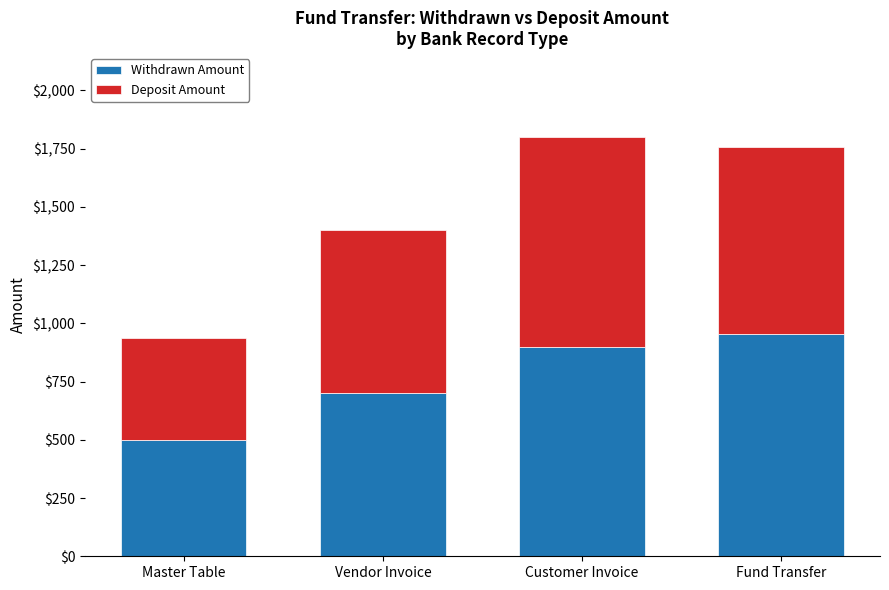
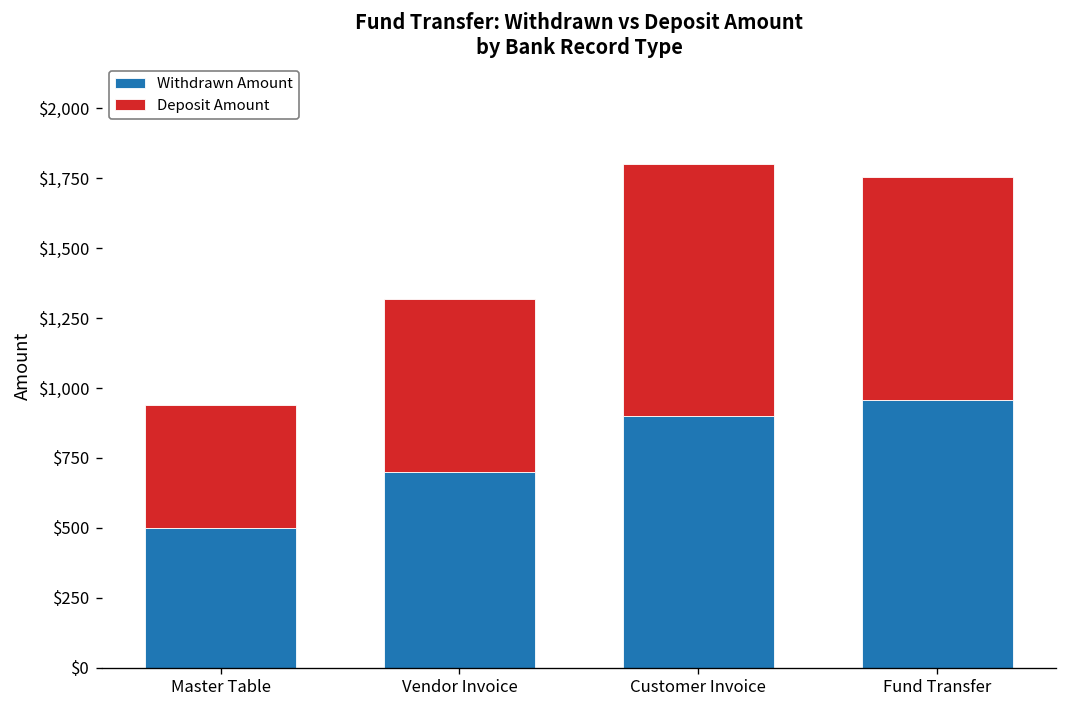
  {
    "Withdrawn Amount": {
      "Master Table": "$500",
      "Vendor Invoice": "$700",
      "Customer Invoice": "$900",
      "Fund Transfer": "$960"
    },
    "Deposit Amount": {
      "Master Table": "$440",
-     "Vendor Invoice": "$700",
+     "Vendor Invoice": "$620",
      "Customer Invoice": "$900",
      "Fund Transfer": "$800"
    }
  }
